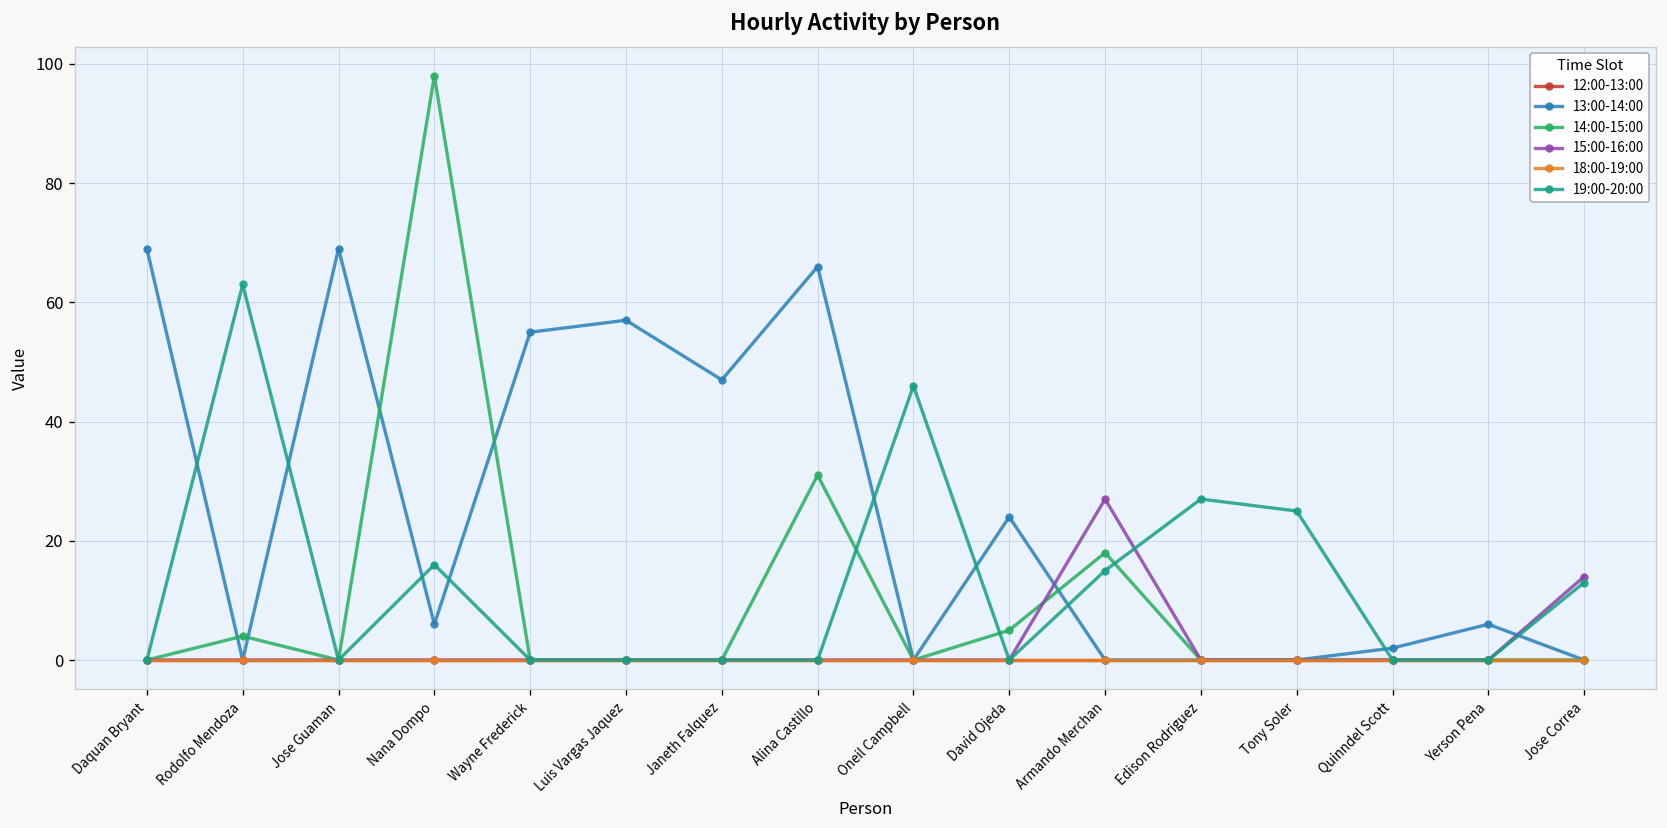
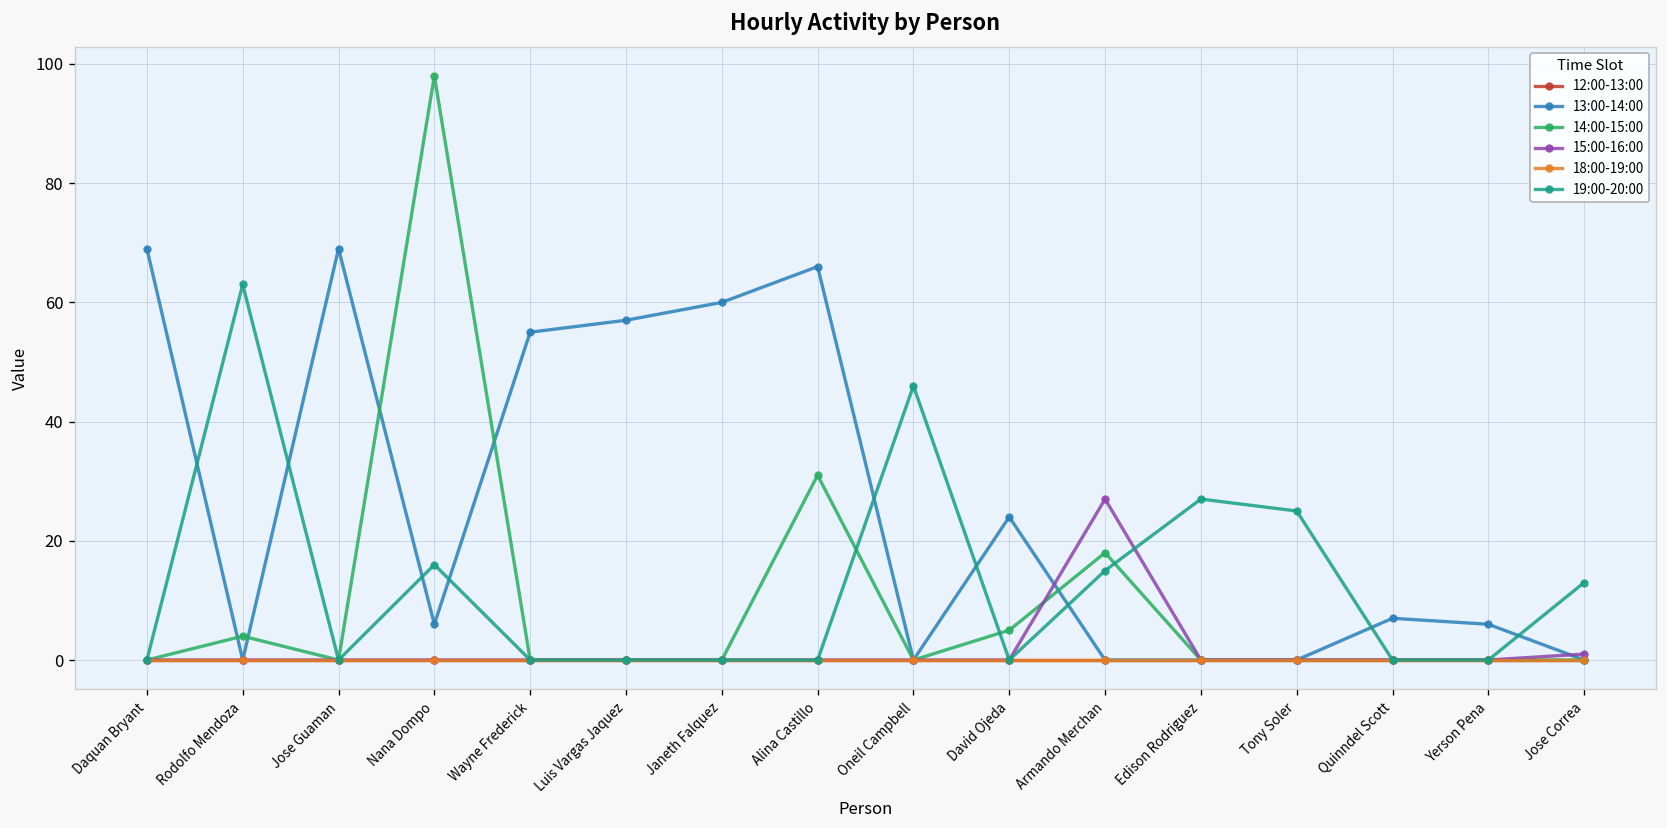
  {
    "13:00-14:00": {
      "Daquan Bryant": 69,
      "Jose Guaman": 69,
      "Nana Dompo": 6,
      "Wayne Frederick": 55,
      "Luis Vargas Jaquez": 57,
-     "Janeth Falquez": 47,
+     "Janeth Falquez": 60,
      "Alina Castillo": 66,
      "David Ojeda": 24,
-     "Quinndel Scott": 2,
+     "Quinndel Scott": 7,
      "Yerson Pena": 6
    },
    "15:00-16:00": {
      "Armando Merchan": 27,
-     "Jose Correa": 14
+     "Jose Correa": 1
    }
  }
